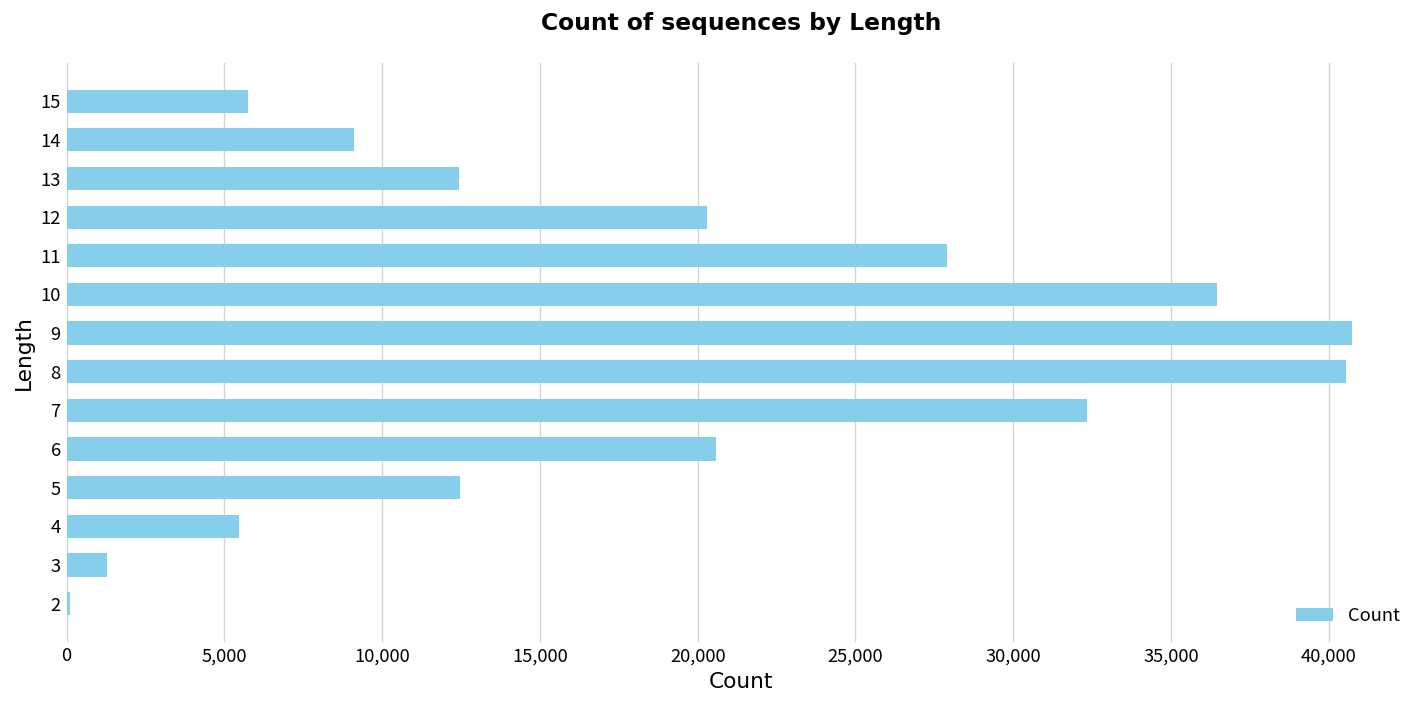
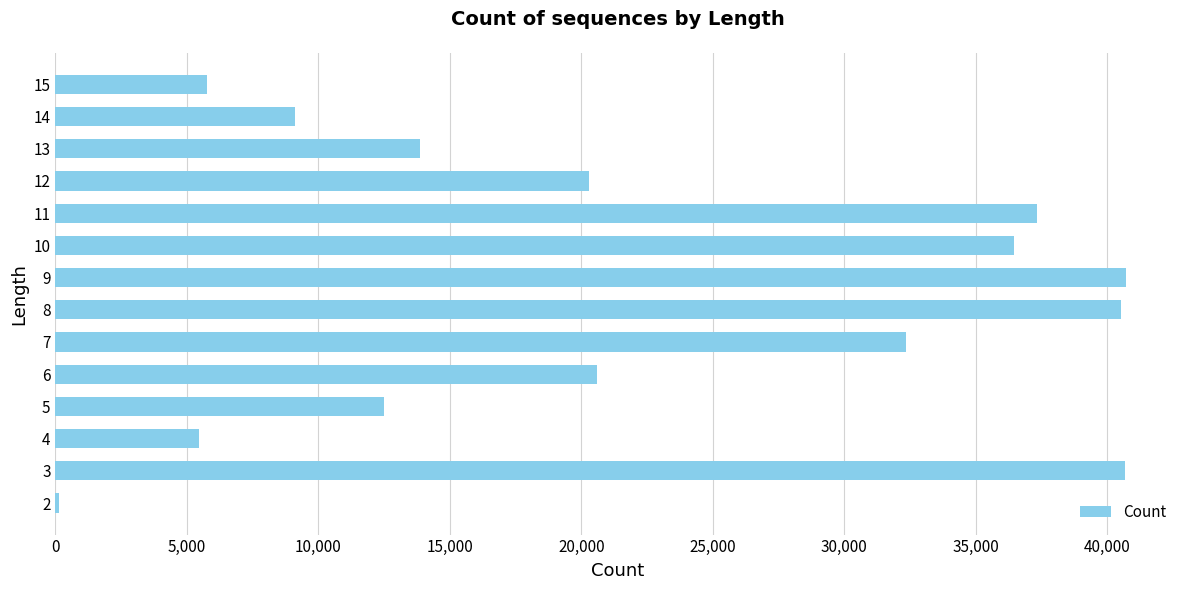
  {
    "15": "5,800",
    "14": "9,100",
-   "13": "12,400",
+   "13": "13,900",
    "12": "20,300",
-   "11": "27,900",
+   "11": "37,300",
    "10": "36,400",
    "9": "40,700",
    "8": "40,500",
    "7": "32,400",
    "6": "20,600",
    "5": "12,500",
    "4": "5,500",
-   "3": "1,300",
+   "3": "40,700",
    "2": "100"
  }
